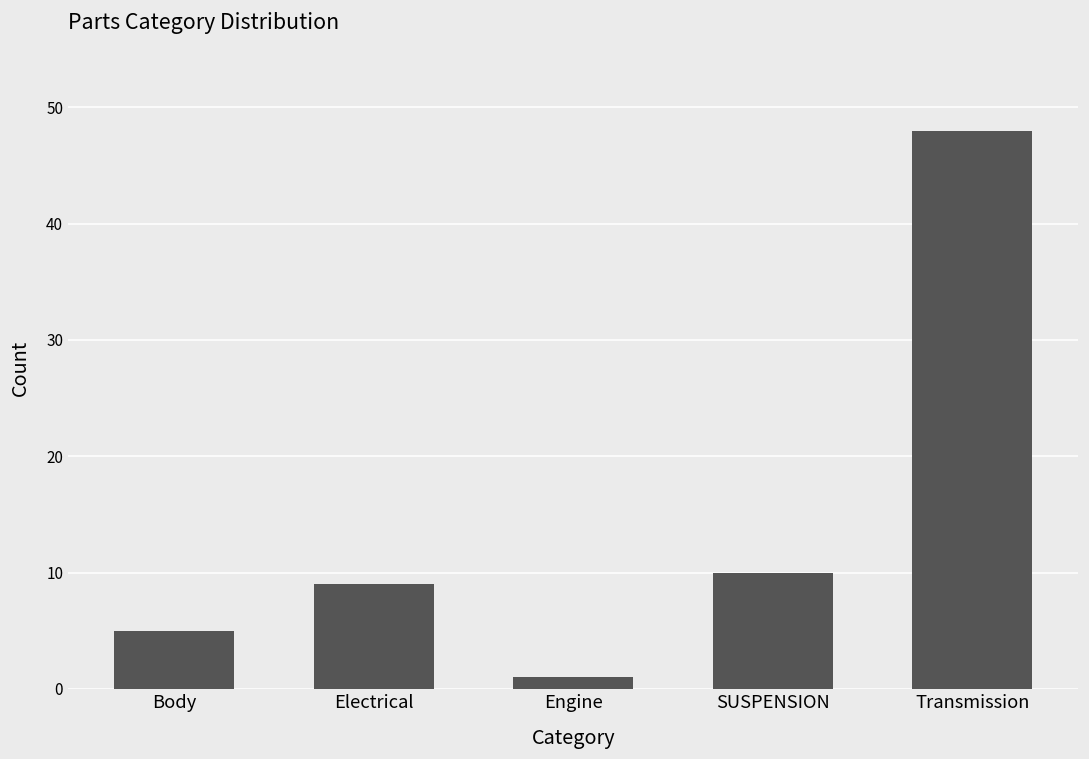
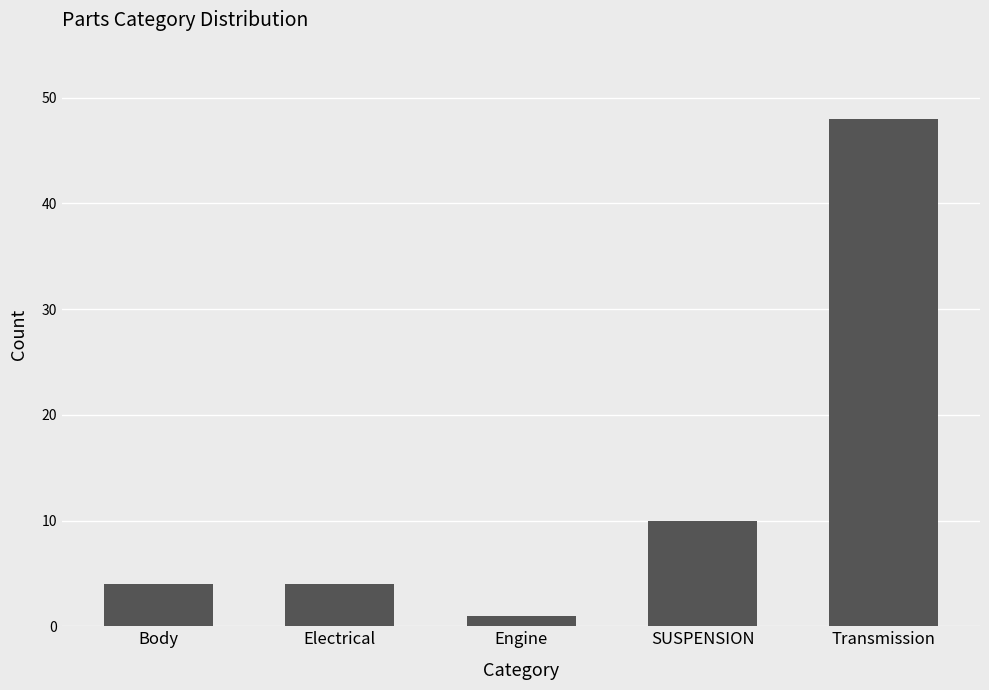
  {
-   "Body": 5,
-   "Electrical": 9,
+   "Body": 4,
+   "Electrical": 4,
    "Engine": 1,
    "SUSPENSION": 10,
    "Transmission": 48
  }
